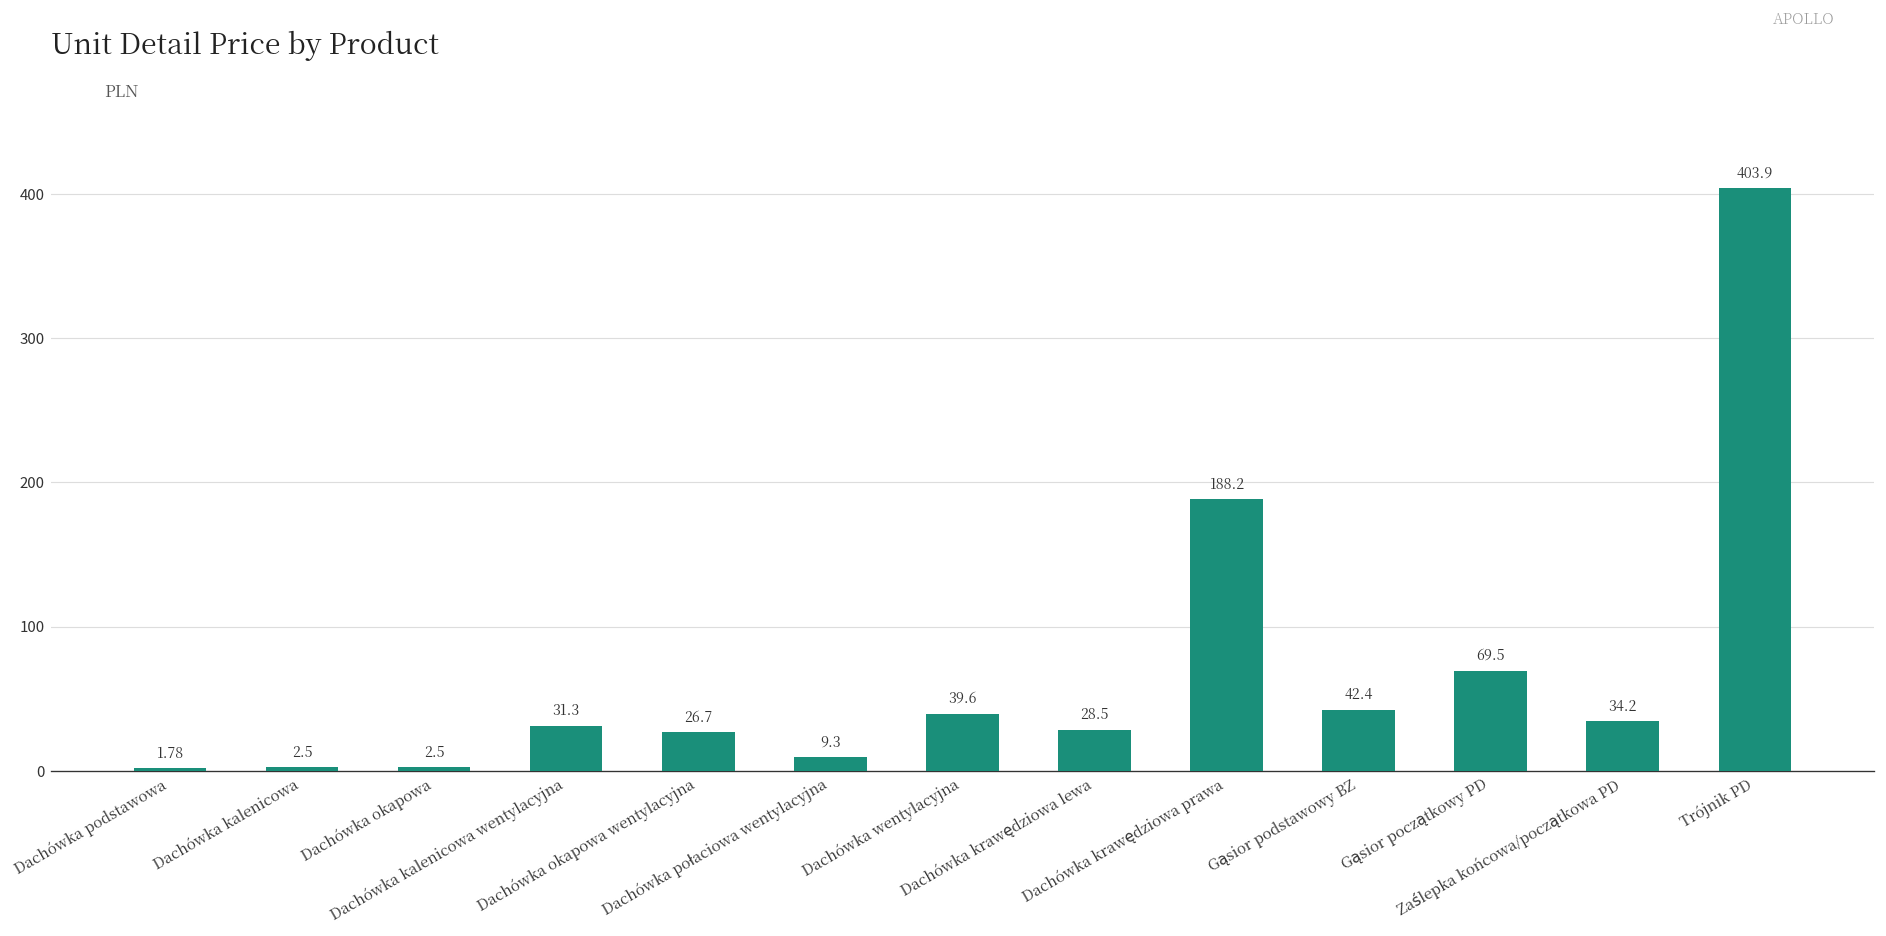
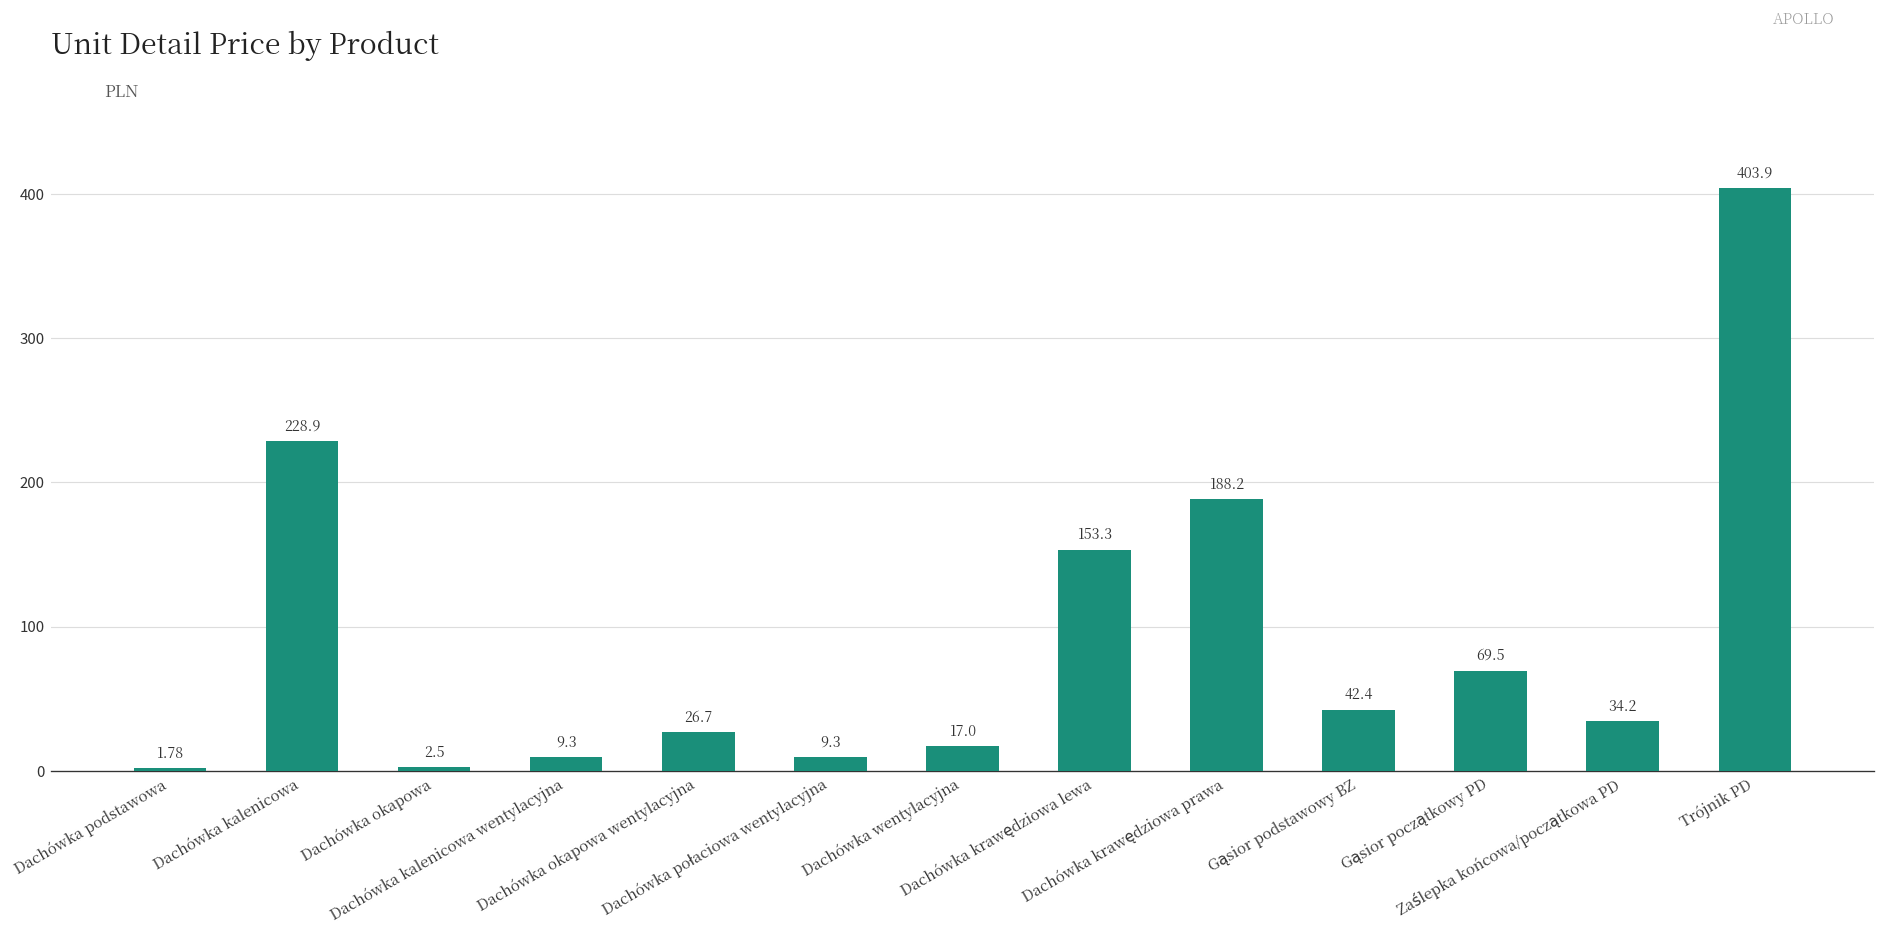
  {
    "Dachówka podstawowa": 1.78,
-   "Dachówka kalenicowa": 2.5,
+   "Dachówka kalenicowa": 228.9,
    "Dachówka okapowa": 2.5,
-   "Dachówka kalenicowa wentylacyjna": 31.3,
+   "Dachówka kalenicowa wentylacyjna": 9.3,
    "Dachówka okapowa wentylacyjna": 26.7,
    "Dachówka połaciowa wentylacyjna": 9.3,
-   "Dachówka wentylacyjna": 39.6,
-   "Dachówka krawędziowa lewa": 28.5,
+   "Dachówka wentylacyjna": 17.0,
+   "Dachówka krawędziowa lewa": 153.3,
    "Dachówka krawędziowa prawa": 188.2,
    "Gąsior podstawowy BZ": 42.4,
    "Gąsior początkowy PD": 69.5,
    "Zaślepka końcowa/początkowa PD": 34.2,
    "Trójnik PD": 403.9
  }
